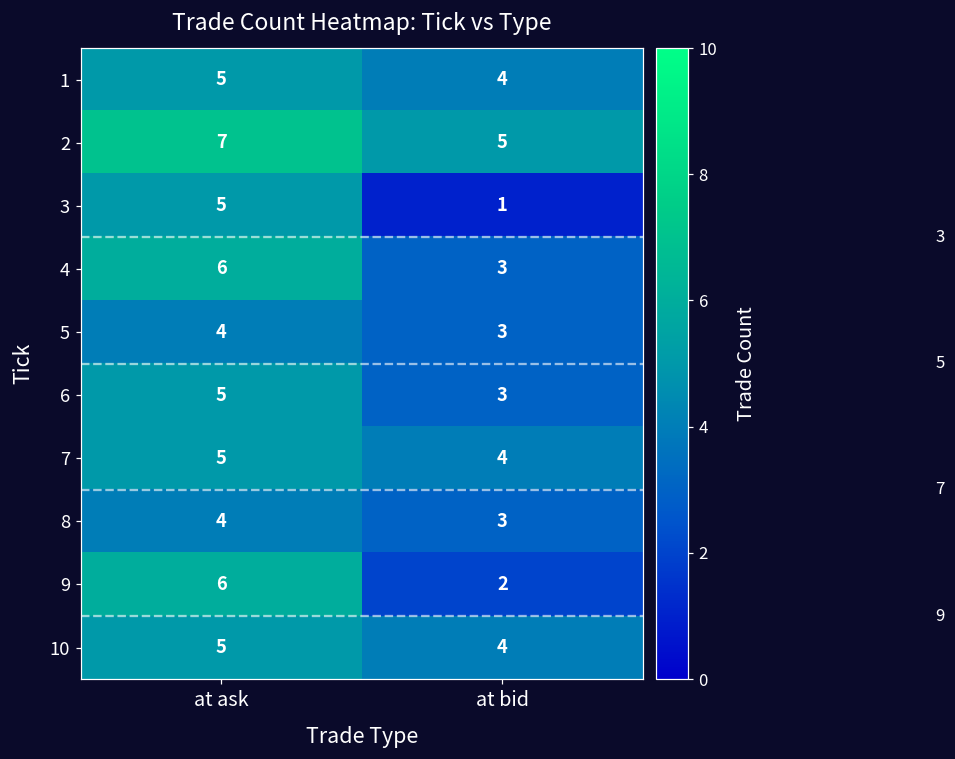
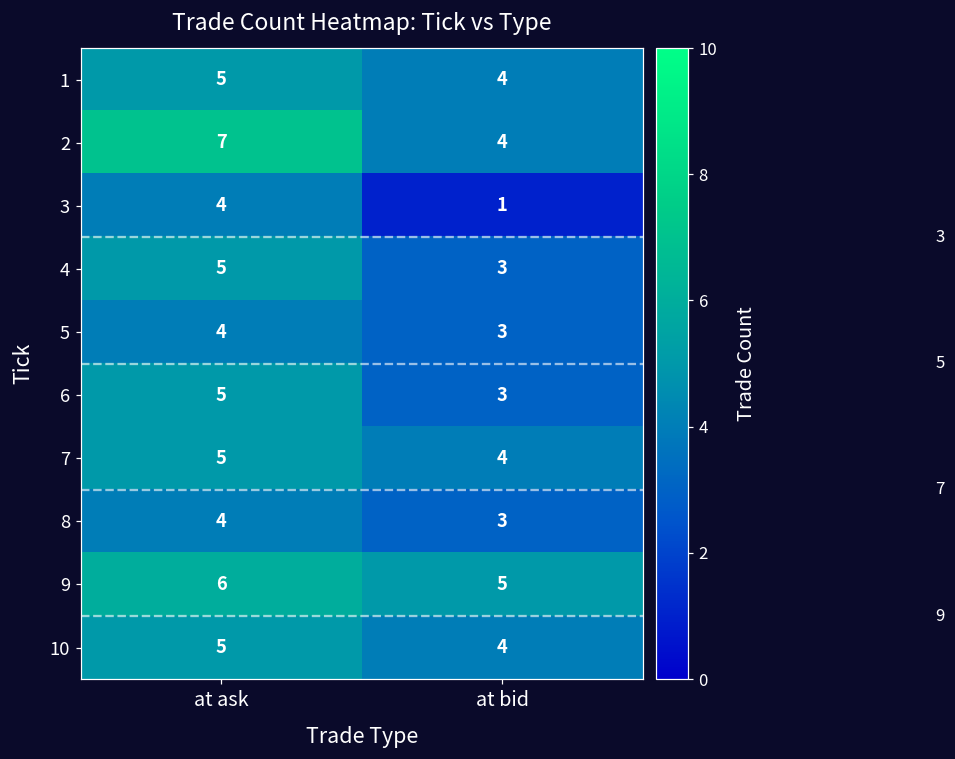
  {
    "1": {
      "at ask": 5,
      "at bid": 4
    },
    "2": {
      "at ask": 7,
-     "at bid": 5
+     "at bid": 4
    },
    "3": {
-     "at ask": 5,
+     "at ask": 4,
      "at bid": 1
    },
    "4": {
-     "at ask": 6,
+     "at ask": 5,
      "at bid": 3
    },
    "5": {
      "at ask": 4,
      "at bid": 3
    },
    "6": {
      "at ask": 5,
      "at bid": 3
    },
    "7": {
      "at ask": 5,
      "at bid": 4
    },
    "8": {
      "at ask": 4,
      "at bid": 3
    },
    "9": {
      "at ask": 6,
-     "at bid": 2
+     "at bid": 5
    },
    "10": {
      "at ask": 5,
      "at bid": 4
    }
  }
